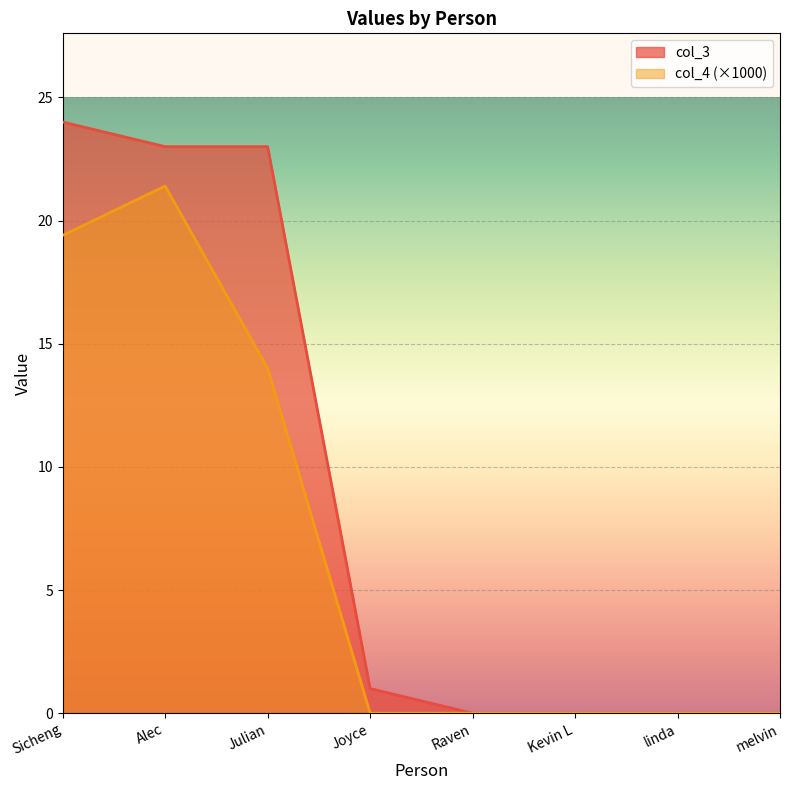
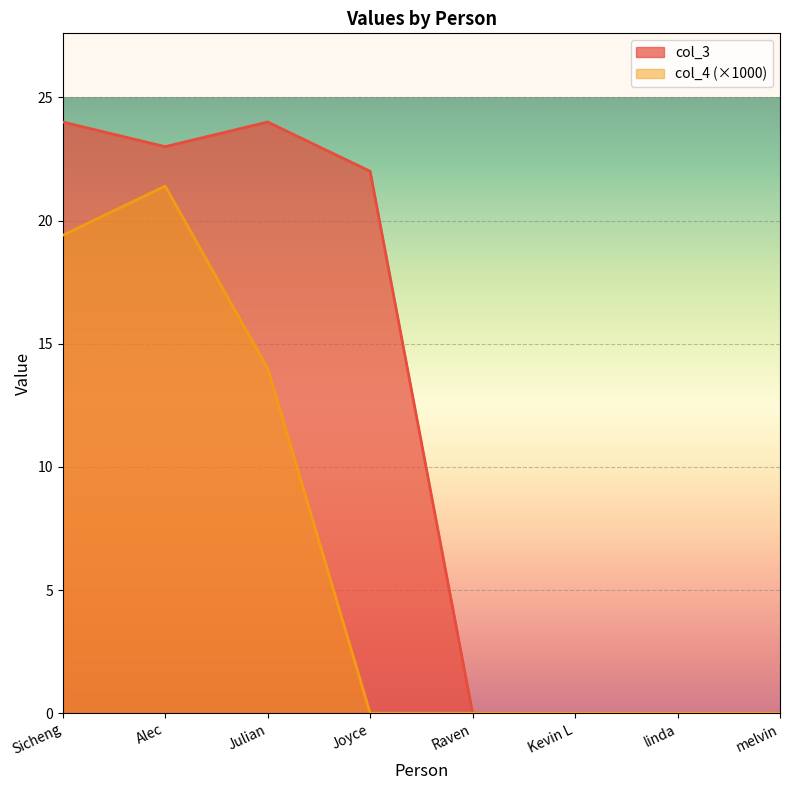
  {
    "col_3": {
      "Sicheng": 24,
      "Alec": 23,
-     "Julian": 23,
-     "Joyce": 1
+     "Julian": 24,
+     "Joyce": 22
    },
    "col_4 (×1000)": {
      "Sicheng": 19.4,
      "Alec": 21.4,
      "Julian": 14,
      "Joyce": 0
    }
  }
